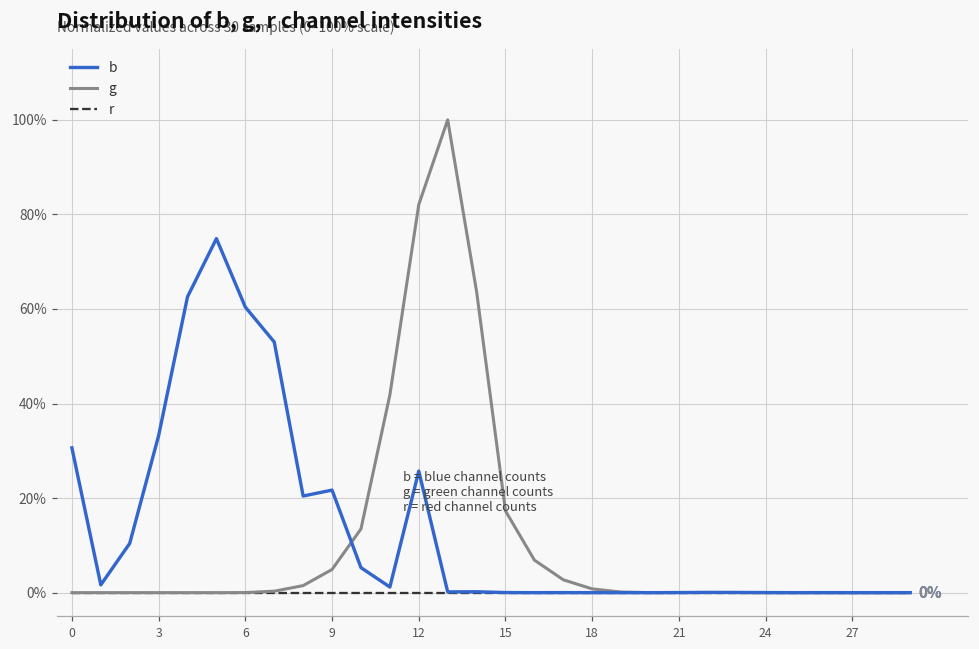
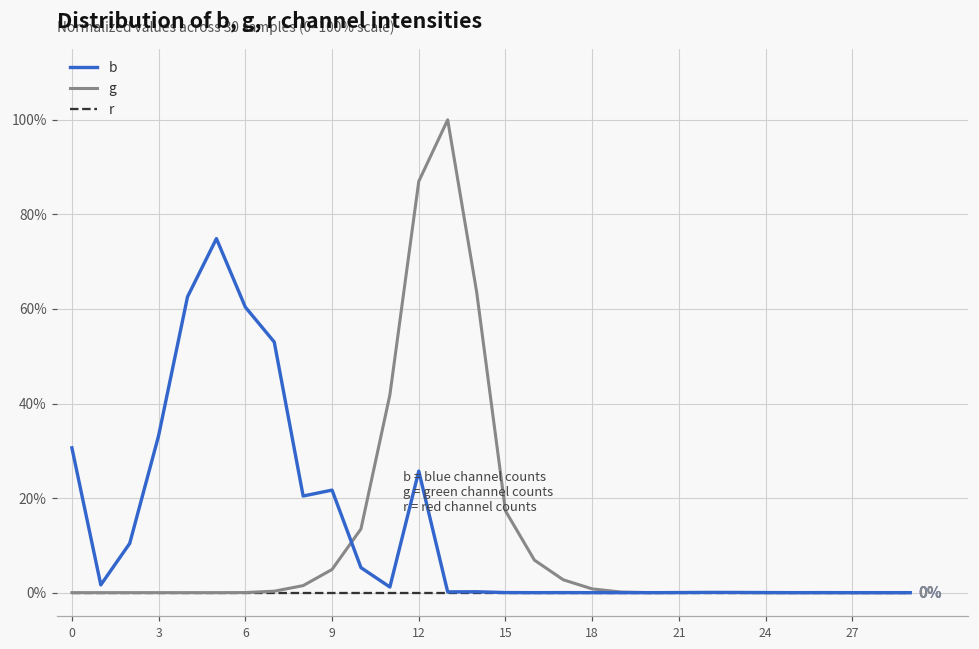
  {
    "b": {
      "0": "31%",
      "3": "33%",
      "6": "60%",
      "9": "22%",
      "12": "26%"
    },
    "g": {
      "9": "5%",
-     "12": "82%",
+     "12": "87%",
      "15": "17%",
      "18": "1%"
    },
    "r": {
      "9": "0%",
      "12": "0%"
    }
  }
